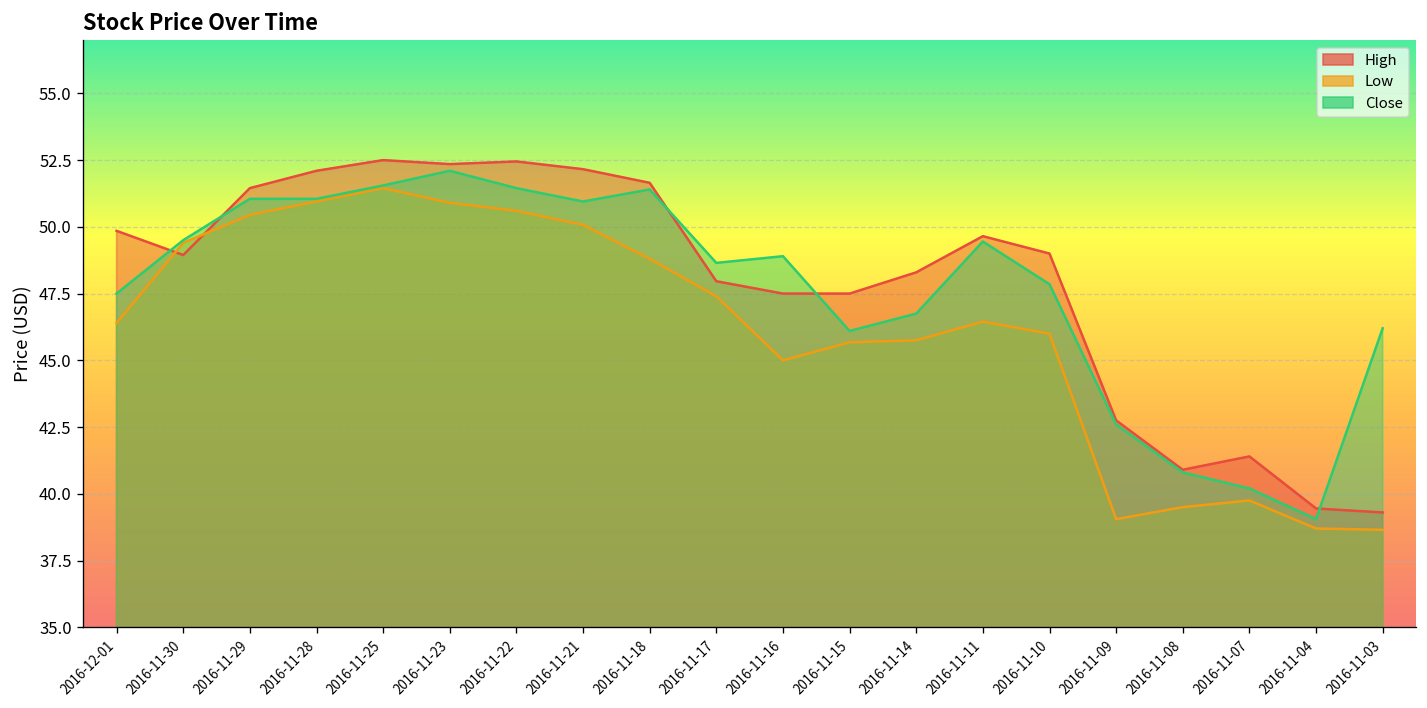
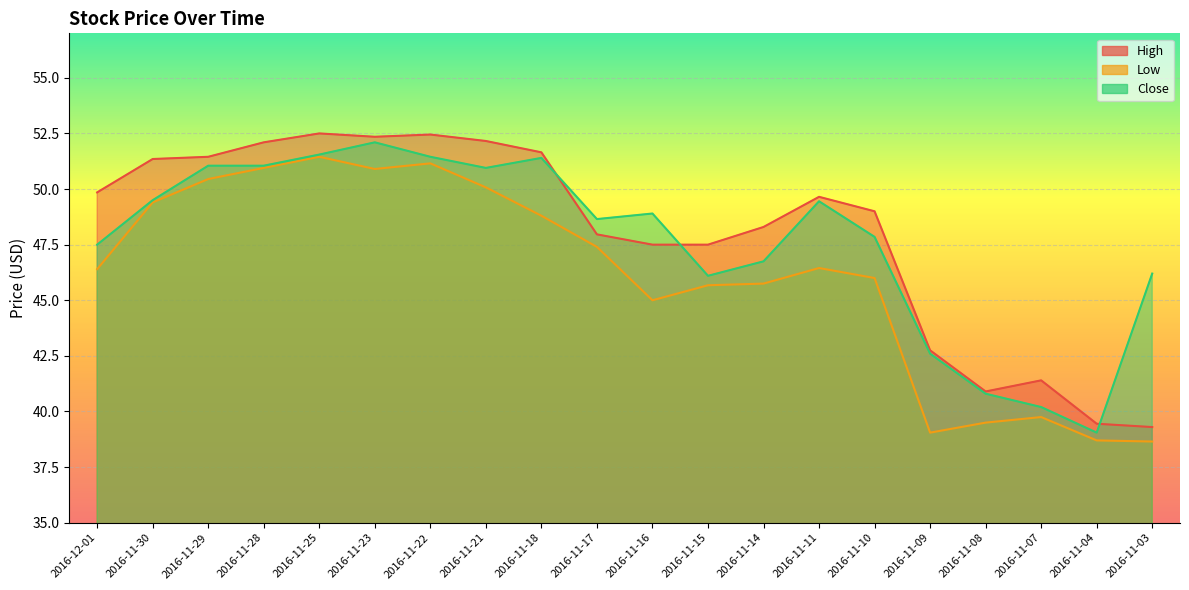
  {
    "High": {
      "2016-12-01": 49.8,
-     "2016-11-30": 48.9,
+     "2016-11-30": 51.3,
      "2016-11-29": 51.5,
      "2016-11-28": 52.1,
      "2016-11-25": 52.5,
      "2016-11-23": 52.3,
      "2016-11-22": 52.5,
      "2016-11-21": 52.2,
      "2016-11-18": 51.7,
      "2016-11-17": 48.0,
      "2016-11-16": 47.5,
      "2016-11-15": 47.5,
      "2016-11-14": 48.3,
      "2016-11-11": 49.7,
      "2016-11-10": 49.0,
      "2016-11-09": 42.8,
      "2016-11-07": 41.4,
      "2016-11-04": 39.5,
      "2016-11-03": 39.3
    },
    "Low": {
      "2016-12-01": 46.4,
      "2016-11-29": 50.5,
      "2016-11-23": 50.9,
-     "2016-11-22": 50.6,
+     "2016-11-22": 51.2,
      "2016-11-21": 50.1,
      "2016-11-18": 48.8,
      "2016-11-17": 47.4,
      "2016-11-16": 45.0,
      "2016-11-15": 45.7,
      "2016-11-14": 45.8,
      "2016-11-11": 46.5,
      "2016-11-10": 46.0,
      "2016-11-09": 39.0,
      "2016-11-08": 39.5,
      "2016-11-07": 39.8,
      "2016-11-04": 38.7,
      "2016-11-03": 38.7
    },
    "Close": {
      "2016-12-01": 47.5,
      "2016-11-29": 51.0,
      "2016-11-23": 52.1,
      "2016-11-22": 51.5,
      "2016-11-21": 51.0,
      "2016-11-18": 51.4,
      "2016-11-17": 48.7,
      "2016-11-16": 48.9,
      "2016-11-15": 46.1,
      "2016-11-14": 46.8,
      "2016-11-11": 49.5,
      "2016-11-10": 47.8,
      "2016-11-09": 42.6,
      "2016-11-07": 40.2,
      "2016-11-04": 39.0,
      "2016-11-03": 46.2
    }
  }
